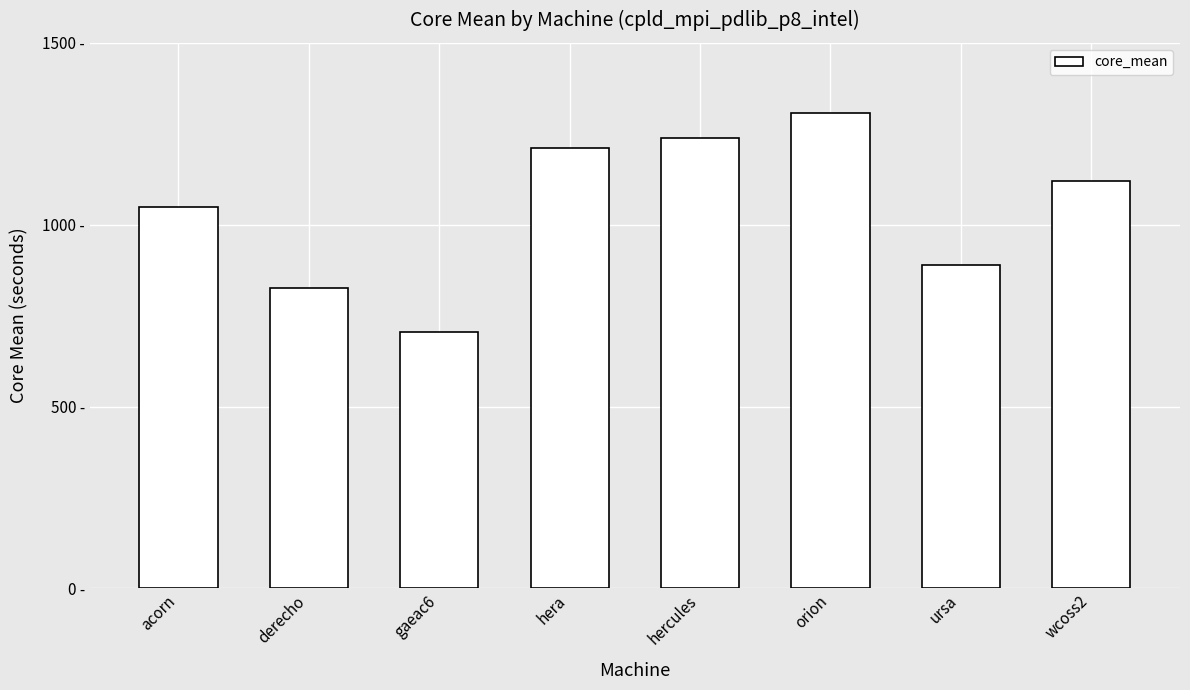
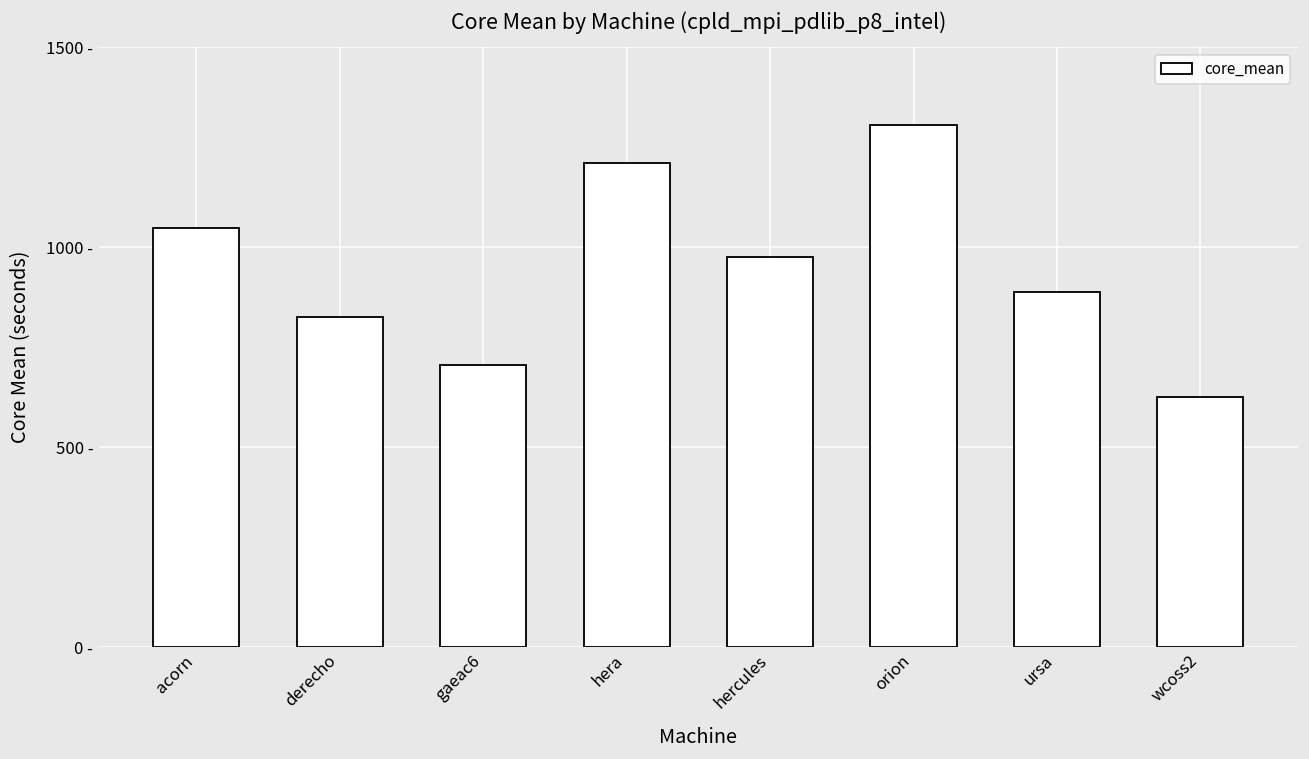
  {
    "acorn": "1050 -",
    "derecho": "830 -",
    "gaeac6": "710 -",
    "hera": "1210 -",
-   "hercules": "1240 -",
+   "hercules": "980 -",
    "orion": "1310 -",
    "ursa": "890 -",
-   "wcoss2": "1120 -"
+   "wcoss2": "630 -"
  }
